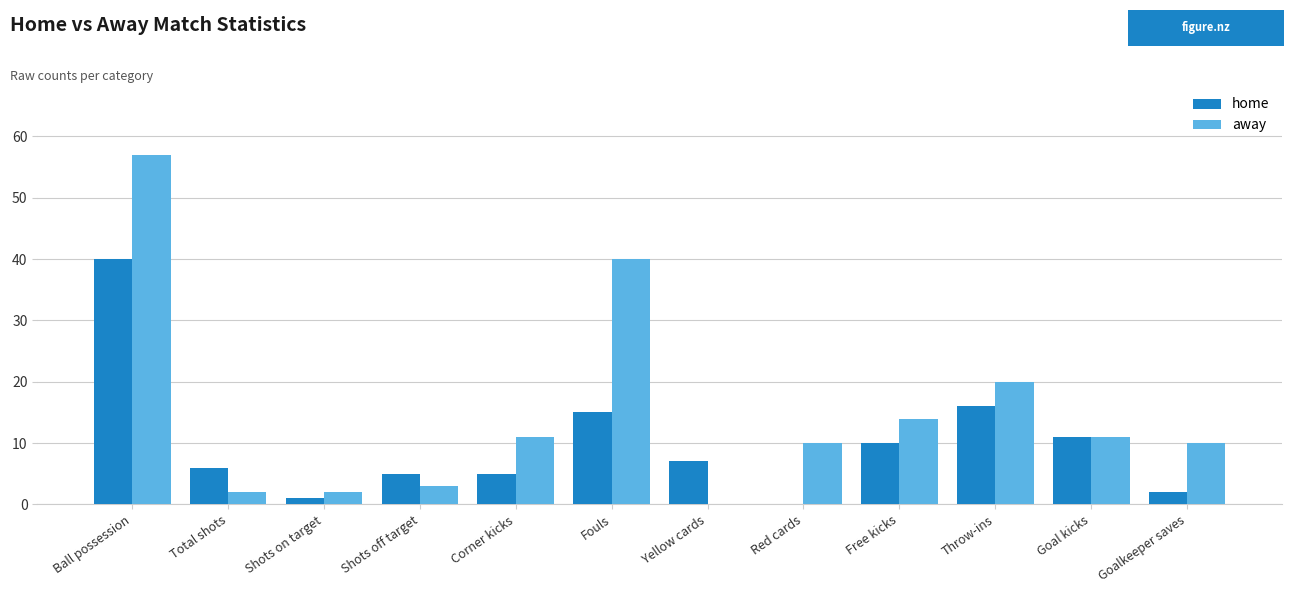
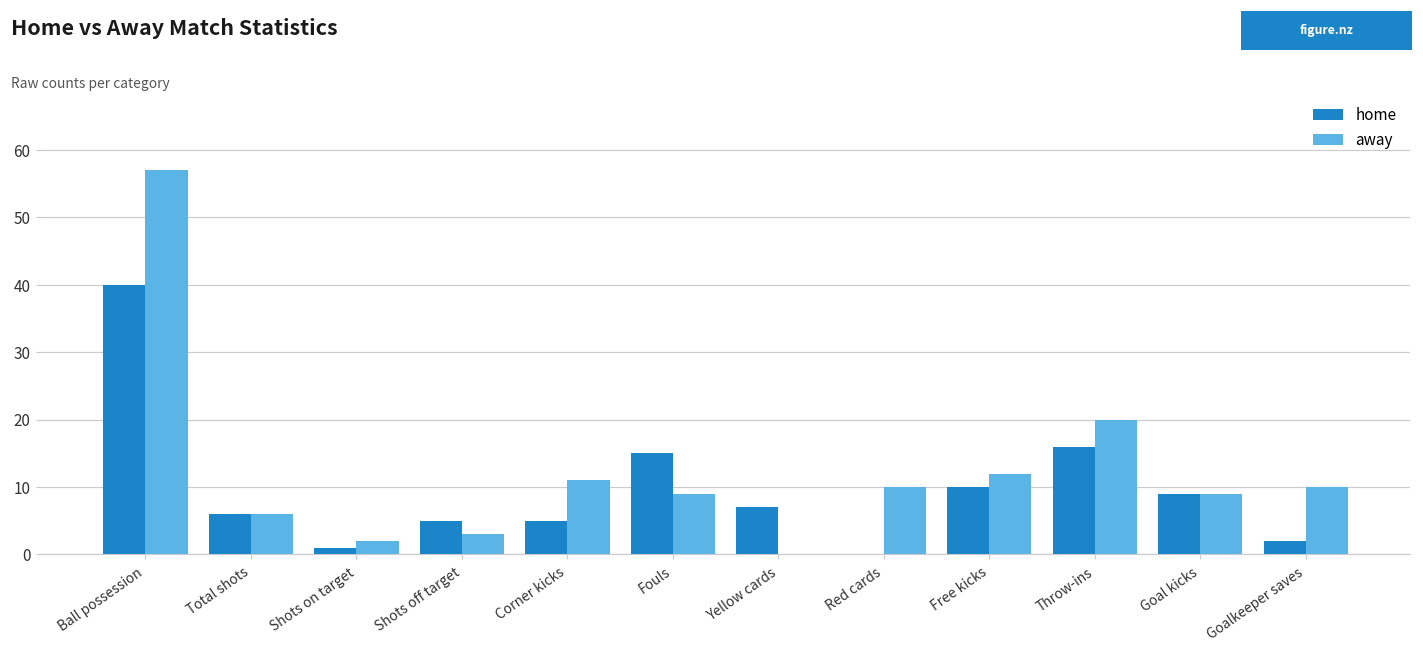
  {
    "home": {
      "Ball possession": 40,
      "Total shots": 6,
      "Shots on target": 1,
      "Shots off target": 5,
      "Corner kicks": 5,
      "Fouls": 15,
      "Yellow cards": 7,
      "Red cards": 0,
      "Free kicks": 10,
      "Throw-ins": 16,
-     "Goal kicks": 11,
+     "Goal kicks": 9,
      "Goalkeeper saves": 2
    },
    "away": {
      "Ball possession": 57,
-     "Total shots": 2,
+     "Total shots": 6,
      "Shots on target": 2,
      "Shots off target": 3,
      "Corner kicks": 11,
-     "Fouls": 40,
+     "Fouls": 9,
      "Yellow cards": 0,
      "Red cards": 10,
-     "Free kicks": 14,
+     "Free kicks": 12,
      "Throw-ins": 20,
-     "Goal kicks": 11,
+     "Goal kicks": 9,
      "Goalkeeper saves": 10
    }
  }
